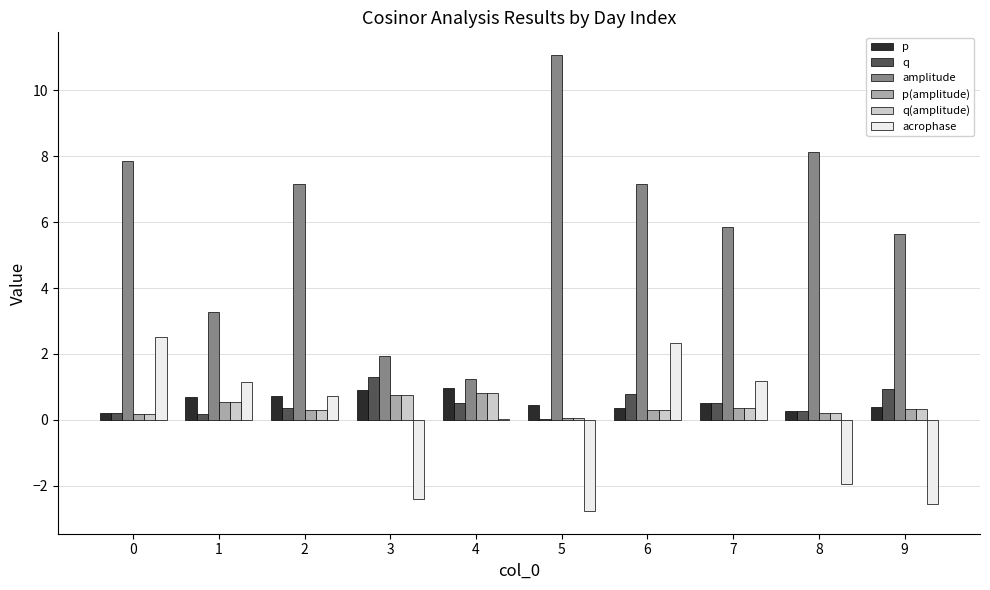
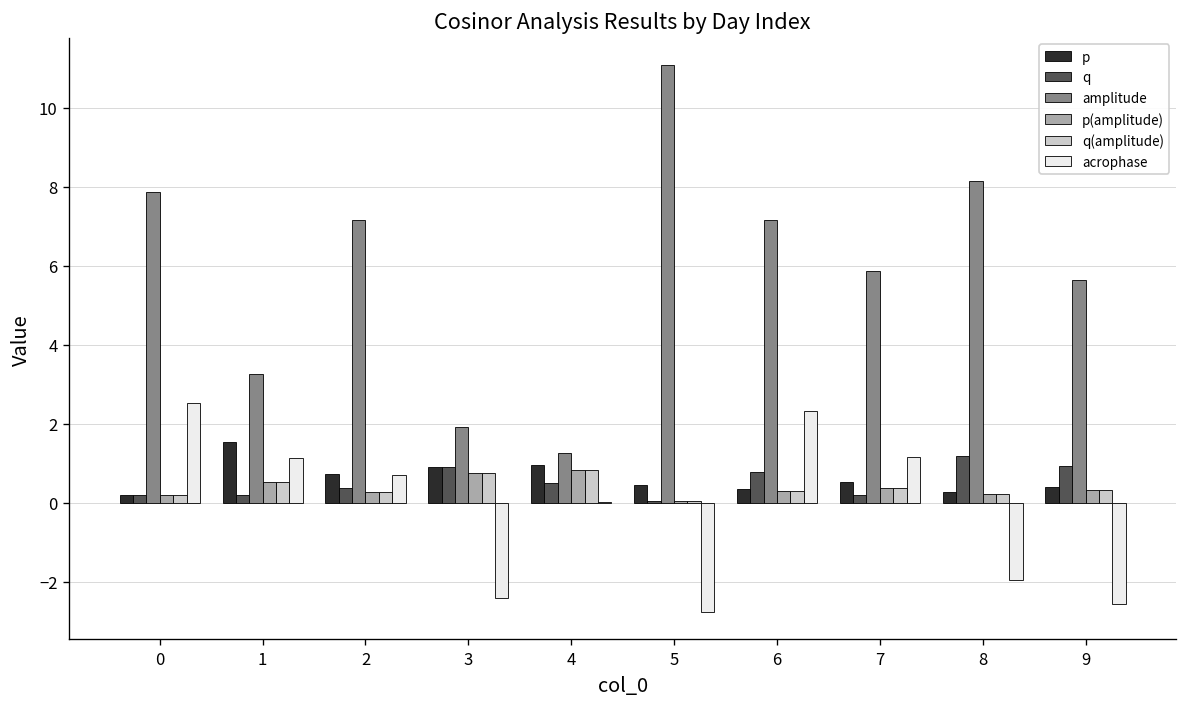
  {
    "p": {
      "0": 0.2,
-     "1": 0.7,
+     "1": 1.5,
      "2": 0.7,
      "3": 0.9,
      "4": 1.0,
      "5": 0.4,
      "6": 0.4,
      "7": 0.5,
      "8": 0.3,
      "9": 0.4
    },
    "q": {
      "0": 0.2,
      "1": 0.2,
      "2": 0.4,
-     "3": 1.3,
+     "3": 0.9,
      "4": 0.5,
      "6": 0.8,
-     "7": 0.5,
-     "8": 0.3,
+     "7": 0.2,
+     "8": 1.2,
      "9": 0.9
    }
  }
